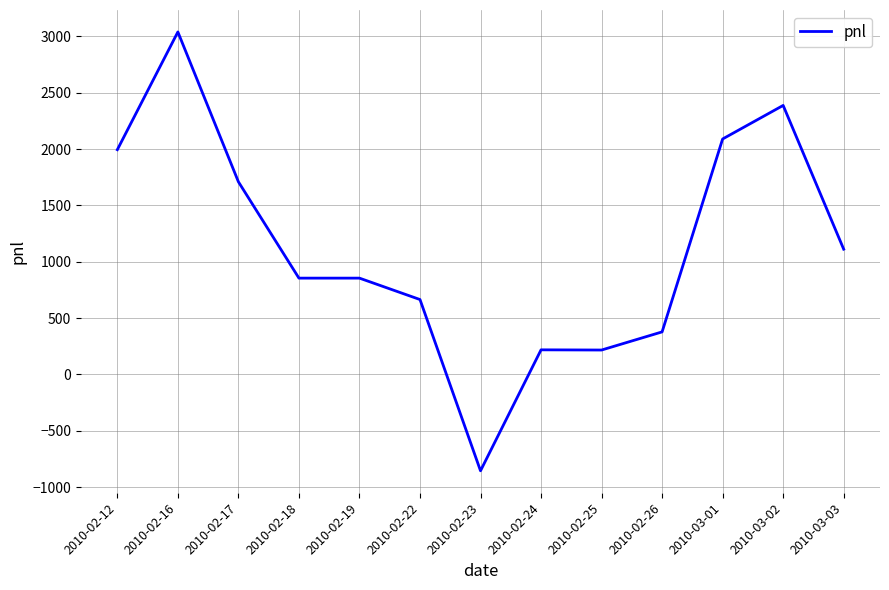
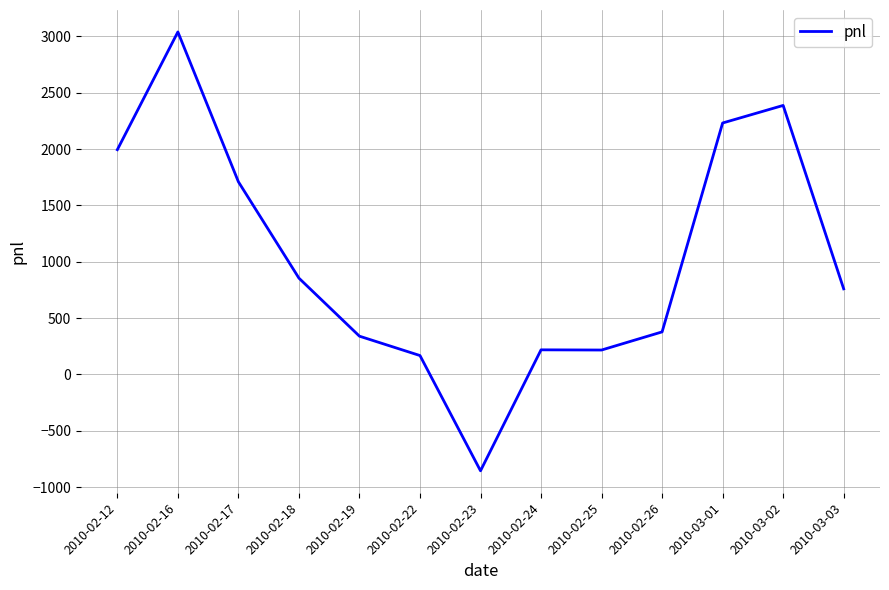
  {
    "2010-02-12": 2000,
    "2010-02-16": 3040,
    "2010-02-17": 1710,
    "2010-02-18": 860,
-   "2010-02-19": 860,
-   "2010-02-22": 670,
+   "2010-02-19": 340,
+   "2010-02-22": 170,
    "2010-02-23": -860,
    "2010-02-24": 220,
    "2010-02-25": 220,
    "2010-02-26": 380,
-   "2010-03-01": 2090,
+   "2010-03-01": 2230,
    "2010-03-02": 2390,
-   "2010-03-03": 1110
+   "2010-03-03": 760
  }
